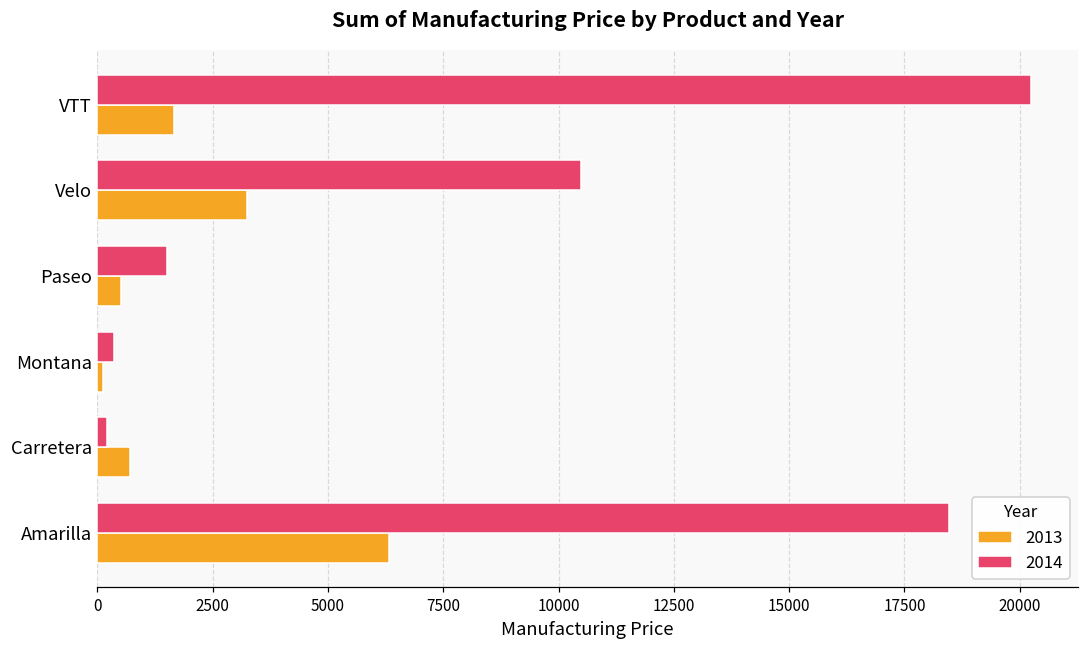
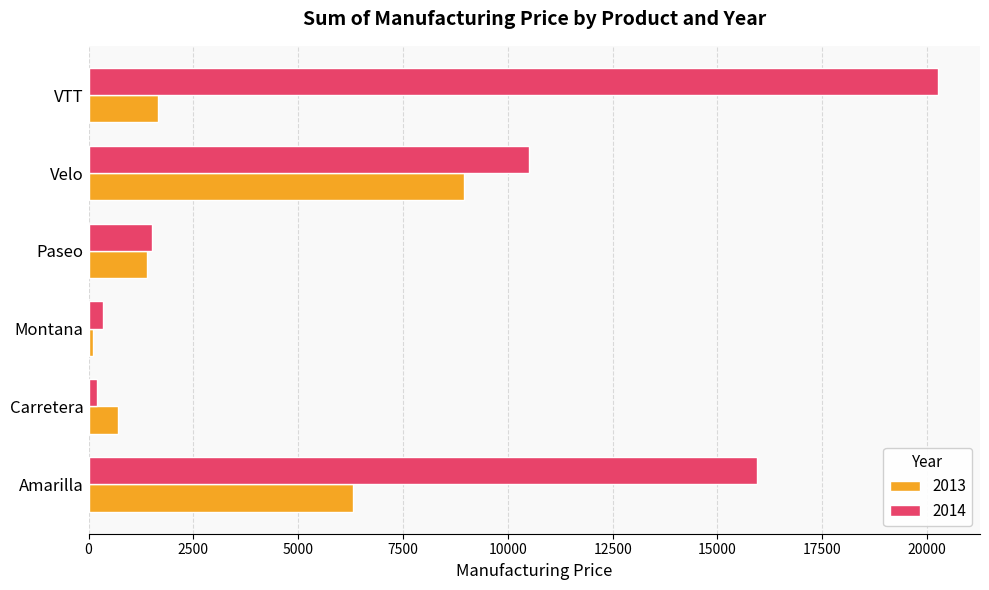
  {
    "2013": {
      "VTT": 1600,
-     "Velo": 3200,
-     "Paseo": 500,
+     "Velo": 9000,
+     "Paseo": 1400,
      "Montana": 100,
      "Carretera": 700,
      "Amarilla": 6300
    },
    "2014": {
      "VTT": 20300,
      "Velo": 10500,
      "Paseo": 1500,
      "Montana": 400,
      "Carretera": 200,
-     "Amarilla": 18500
+     "Amarilla": 15900
    }
  }
